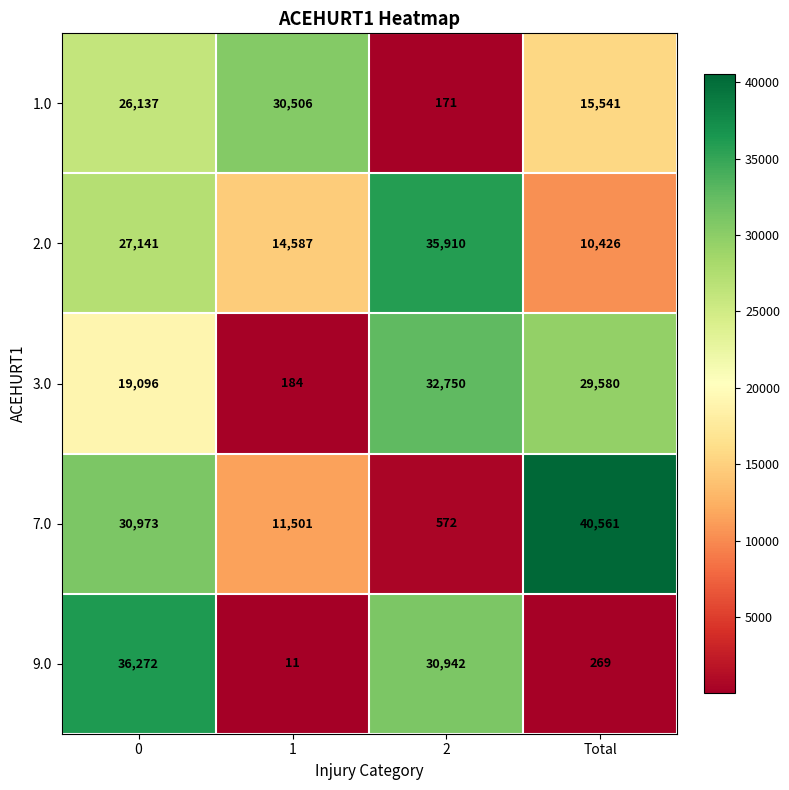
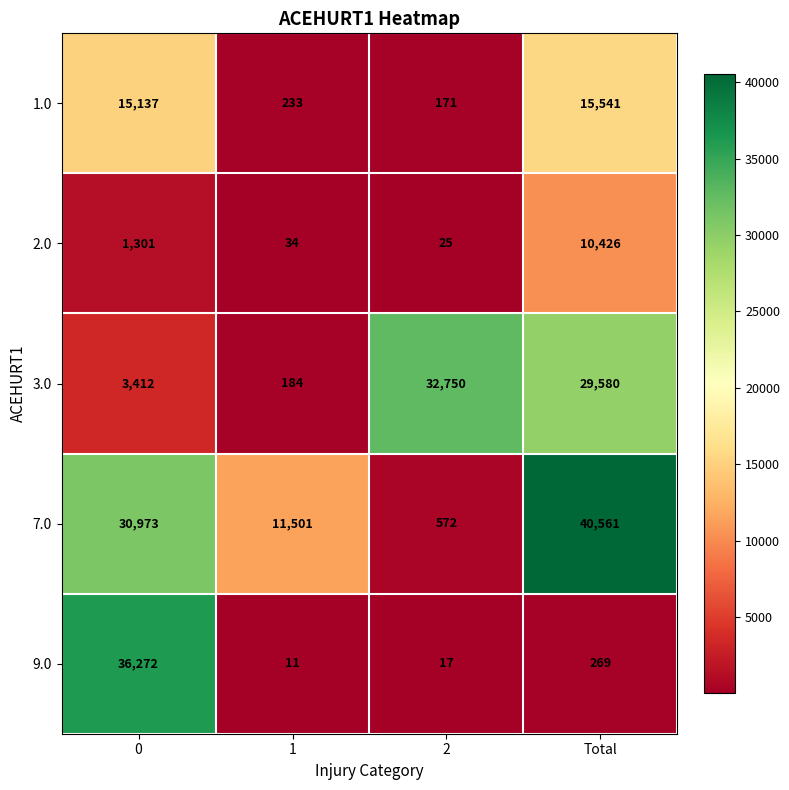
  {
    "1.0": {
-     "0": "26,137",
-     "1": "30,506",
+     "0": "15,137",
+     "1": "233",
      "2": "171",
      "Total": "15,541"
    },
    "2.0": {
-     "0": "27,141",
-     "1": "14,587",
-     "2": "35,910",
+     "0": "1,301",
+     "1": "34",
+     "2": "25",
      "Total": "10,426"
    },
    "3.0": {
-     "0": "19,096",
+     "0": "3,412",
      "1": "184",
      "2": "32,750",
      "Total": "29,580"
    },
    "7.0": {
      "0": "30,973",
      "1": "11,501",
      "2": "572",
      "Total": "40,561"
    },
    "9.0": {
      "0": "36,272",
      "1": "11",
-     "2": "30,942",
+     "2": "17",
      "Total": "269"
    }
  }
